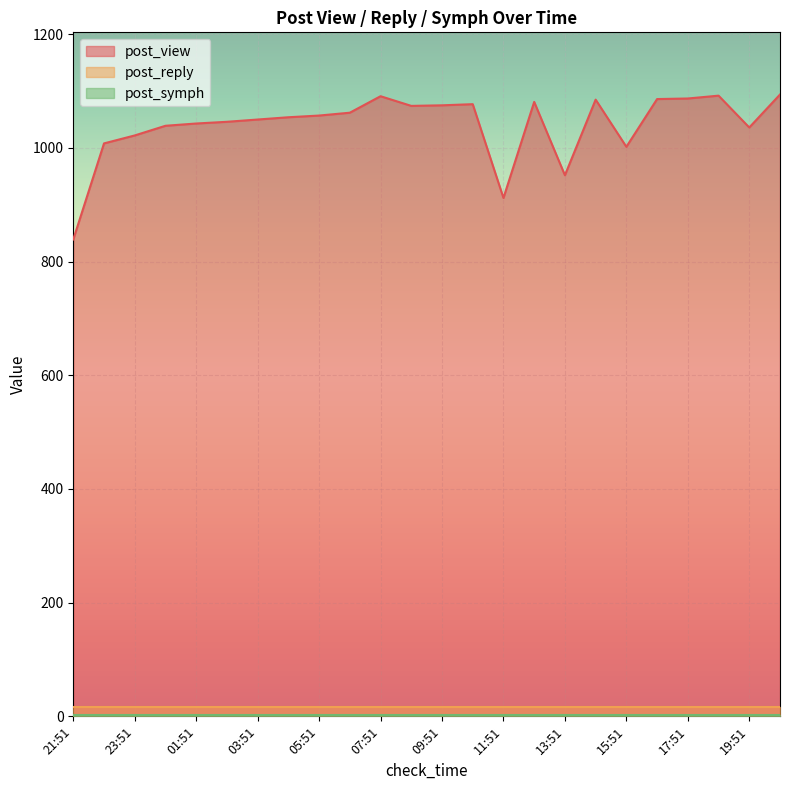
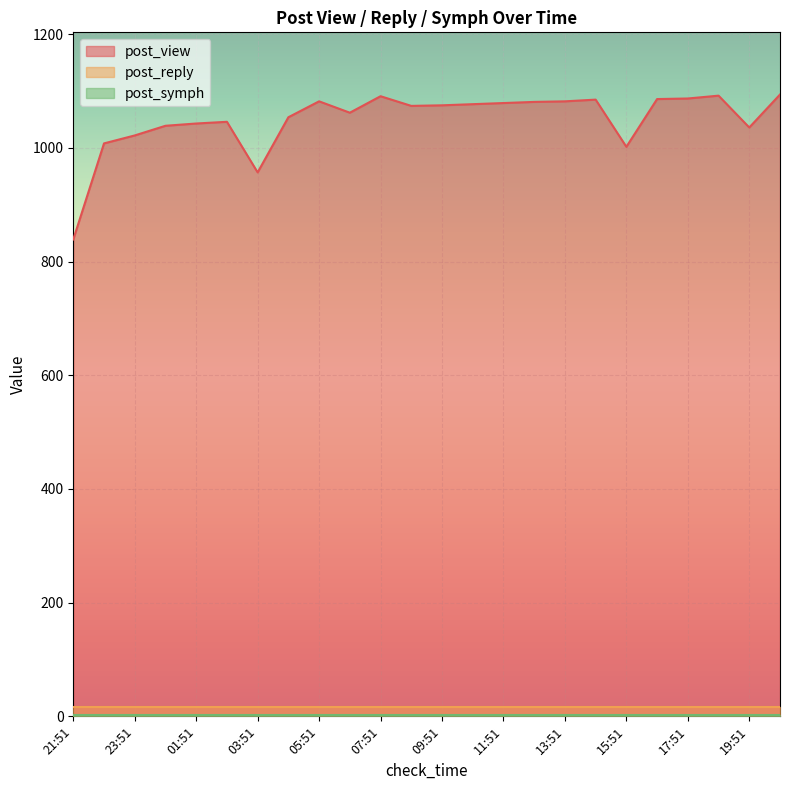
  {
    "post_view": {
      "21:51": 840,
      "23:51": 1020,
      "01:51": 1040,
-     "03:51": 1050,
-     "05:51": 1060,
+     "03:51": 960,
+     "05:51": 1080,
      "07:51": 1090,
      "09:51": 1080,
-     "11:51": 910,
-     "13:51": 950,
+     "11:51": 1080,
+     "13:51": 1080,
      "15:51": 1000,
      "17:51": 1090,
      "19:51": 1040
    },
    "post_reply": {
      "21:51": 20,
      "23:51": 20,
      "01:51": 20,
      "03:51": 20,
      "05:51": 20,
      "07:51": 20,
      "09:51": 20,
      "11:51": 20,
      "13:51": 20,
      "15:51": 20,
      "17:51": 20,
      "19:51": 20
    },
    "post_symph": {
      "21:51": 0,
      "23:51": 0,
      "01:51": 0,
      "03:51": 0,
      "05:51": 0,
      "07:51": 0,
      "09:51": 0,
      "11:51": 0,
      "13:51": 0,
      "15:51": 0,
      "17:51": 0,
      "19:51": 0
    }
  }
